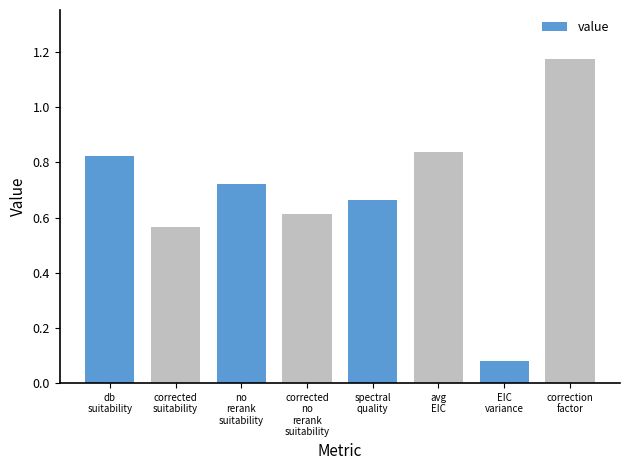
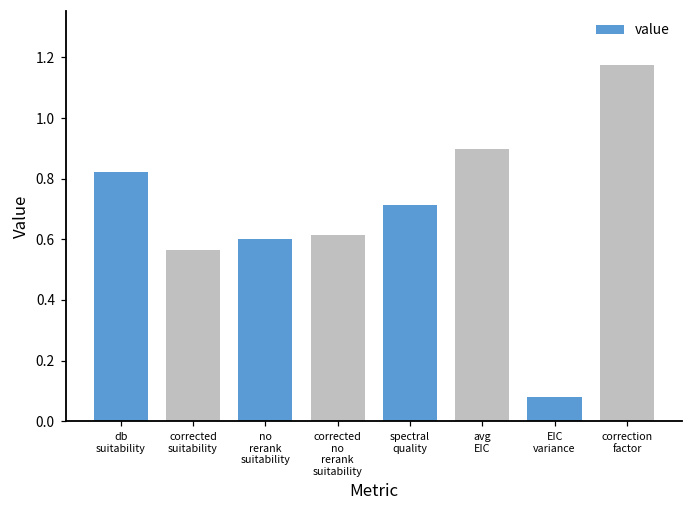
  {
    "db suitability": 0.82,
    "corrected suitability": 0.57,
-   "no rerank suitability": 0.72,
+   "no rerank suitability": 0.60,
    "corrected no rerank suitability": 0.61,
-   "spectral quality": 0.66,
-   "avg EIC": 0.84,
+   "spectral quality": 0.71,
+   "avg EIC": 0.90,
    "EIC variance": 0.08,
    "correction factor": 1.18
  }
